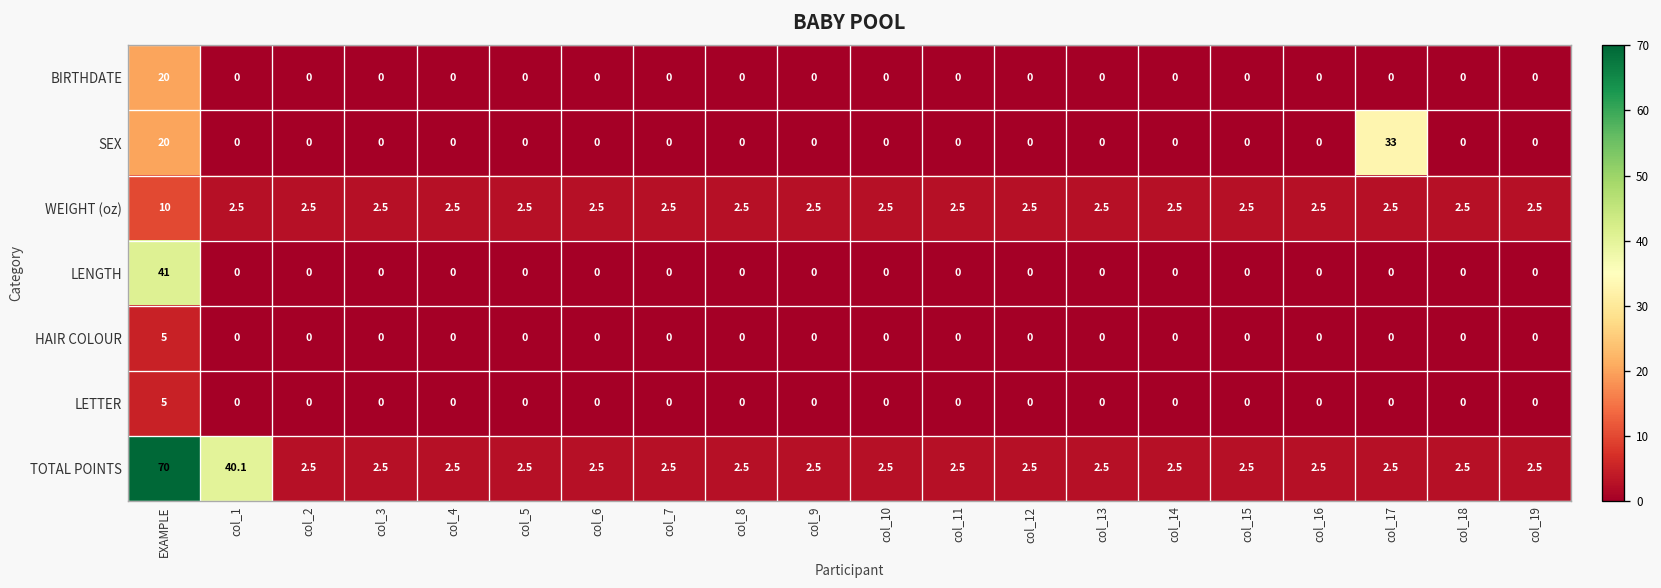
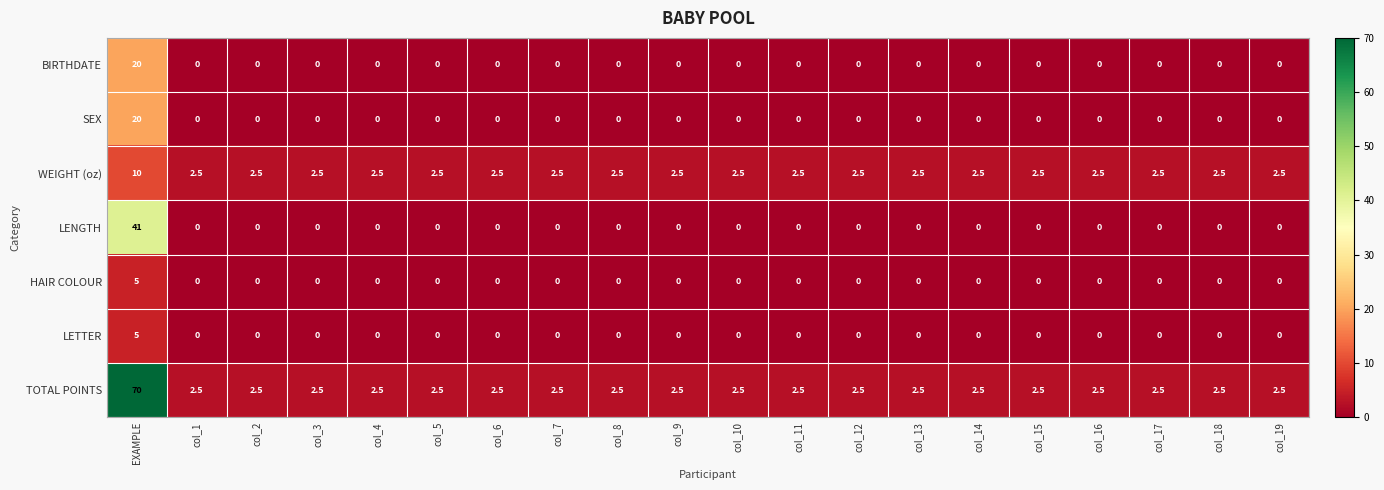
  {
    "BIRTHDATE": {
      "EXAMPLE": 20,
      "col_1": 0,
      "col_2": 0,
      "col_3": 0,
      "col_4": 0,
      "col_5": 0,
      "col_6": 0,
      "col_7": 0,
      "col_8": 0,
      "col_9": 0,
      "col_10": 0,
      "col_11": 0,
      "col_12": 0,
      "col_13": 0,
      "col_14": 0,
      "col_15": 0,
      "col_16": 0,
      "col_17": 0,
      "col_18": 0,
      "col_19": 0
    },
    "SEX": {
      "EXAMPLE": 20,
      "col_1": 0,
      "col_2": 0,
      "col_3": 0,
      "col_4": 0,
      "col_5": 0,
      "col_6": 0,
      "col_7": 0,
      "col_8": 0,
      "col_9": 0,
      "col_10": 0,
      "col_11": 0,
      "col_12": 0,
      "col_13": 0,
      "col_14": 0,
      "col_15": 0,
      "col_16": 0,
-     "col_17": 33,
+     "col_17": 0,
      "col_18": 0,
      "col_19": 0
    },
    "WEIGHT (oz)": {
      "EXAMPLE": 10,
      "col_1": 2.5,
      "col_2": 2.5,
      "col_3": 2.5,
      "col_4": 2.5,
      "col_5": 2.5,
      "col_6": 2.5,
      "col_7": 2.5,
      "col_8": 2.5,
      "col_9": 2.5,
      "col_10": 2.5,
      "col_11": 2.5,
      "col_12": 2.5,
      "col_13": 2.5,
      "col_14": 2.5,
      "col_15": 2.5,
      "col_16": 2.5,
      "col_17": 2.5,
      "col_18": 2.5,
      "col_19": 2.5
    },
    "LENGTH": {
      "EXAMPLE": 41,
      "col_1": 0,
      "col_2": 0,
      "col_3": 0,
      "col_4": 0,
      "col_5": 0,
      "col_6": 0,
      "col_7": 0,
      "col_8": 0,
      "col_9": 0,
      "col_10": 0,
      "col_11": 0,
      "col_12": 0,
      "col_13": 0,
      "col_14": 0,
      "col_15": 0,
      "col_16": 0,
      "col_17": 0,
      "col_18": 0,
      "col_19": 0
    },
    "HAIR COLOUR": {
      "EXAMPLE": 5,
      "col_1": 0,
      "col_2": 0,
      "col_3": 0,
      "col_4": 0,
      "col_5": 0,
      "col_6": 0,
      "col_7": 0,
      "col_8": 0,
      "col_9": 0,
      "col_10": 0,
      "col_11": 0,
      "col_12": 0,
      "col_13": 0,
      "col_14": 0,
      "col_15": 0,
      "col_16": 0,
      "col_17": 0,
      "col_18": 0,
      "col_19": 0
    },
    "LETTER": {
      "EXAMPLE": 5,
      "col_1": 0,
      "col_2": 0,
      "col_3": 0,
      "col_4": 0,
      "col_5": 0,
      "col_6": 0,
      "col_7": 0,
      "col_8": 0,
      "col_9": 0,
      "col_10": 0,
      "col_11": 0,
      "col_12": 0,
      "col_13": 0,
      "col_14": 0,
      "col_15": 0,
      "col_16": 0,
      "col_17": 0,
      "col_18": 0,
      "col_19": 0
    },
    "TOTAL POINTS": {
      "EXAMPLE": 70,
-     "col_1": 40.1,
+     "col_1": 2.5,
      "col_2": 2.5,
      "col_3": 2.5,
      "col_4": 2.5,
      "col_5": 2.5,
      "col_6": 2.5,
      "col_7": 2.5,
      "col_8": 2.5,
      "col_9": 2.5,
      "col_10": 2.5,
      "col_11": 2.5,
      "col_12": 2.5,
      "col_13": 2.5,
      "col_14": 2.5,
      "col_15": 2.5,
      "col_16": 2.5,
      "col_17": 2.5,
      "col_18": 2.5,
      "col_19": 2.5
    }
  }
